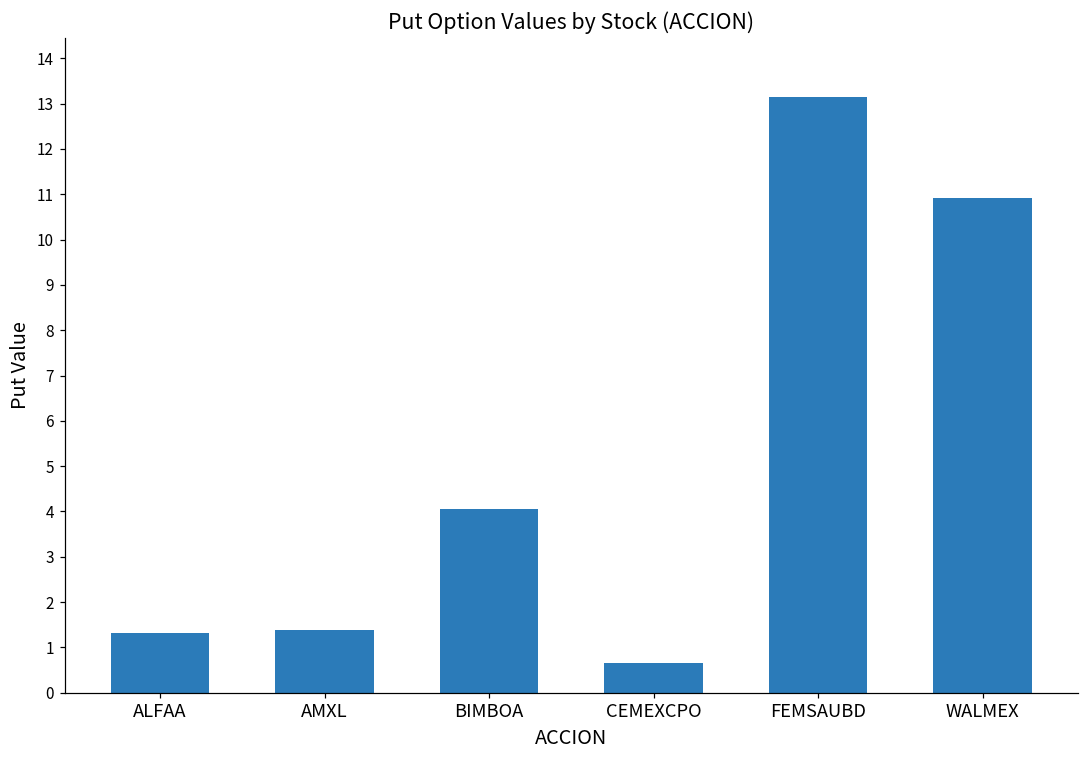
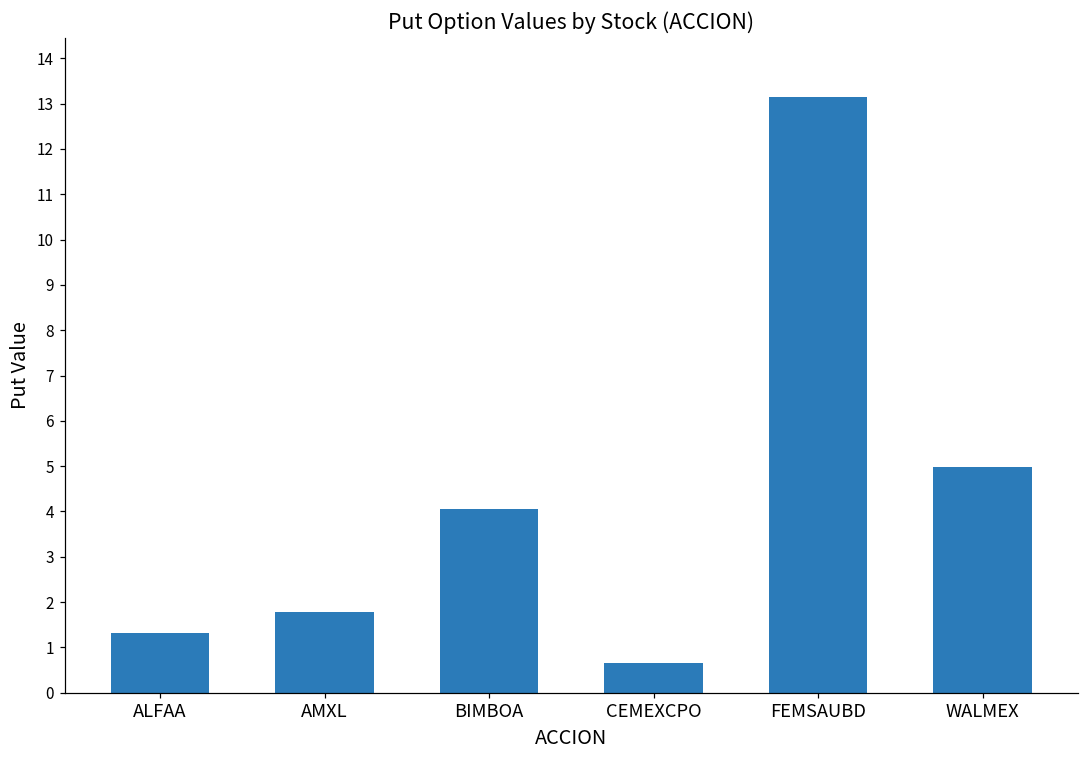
  {
    "ALFAA": 1.3,
-   "AMXL": 1.4,
+   "AMXL": 1.8,
    "BIMBOA": 4.1,
    "CEMEXCPO": 0.7,
    "FEMSAUBD": 13.1,
-   "WALMEX": 10.9
+   "WALMEX": 5.0
  }
